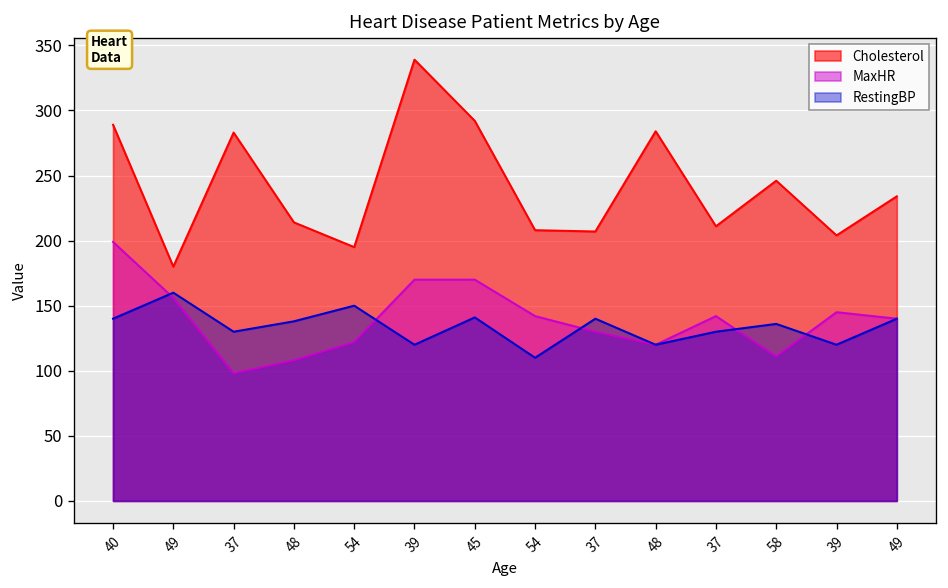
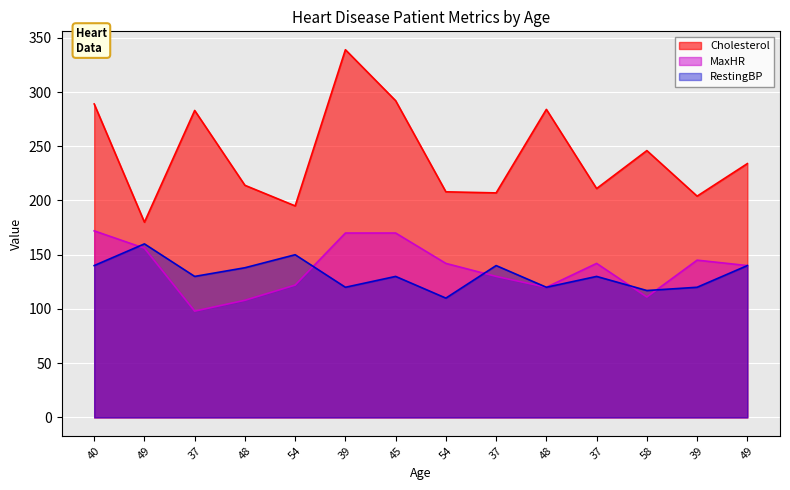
  {
    "Cholesterol": {
      "40": 289,
      "45": 292,
      "58": 246
    },
    "MaxHR": {
-     "40": 199,
+     "40": 172,
      "45": 170,
      "58": 111
    },
    "RestingBP": {
      "40": 140,
-     "45": 141,
-     "58": 136
+     "45": 130,
+     "58": 117
    }
  }
